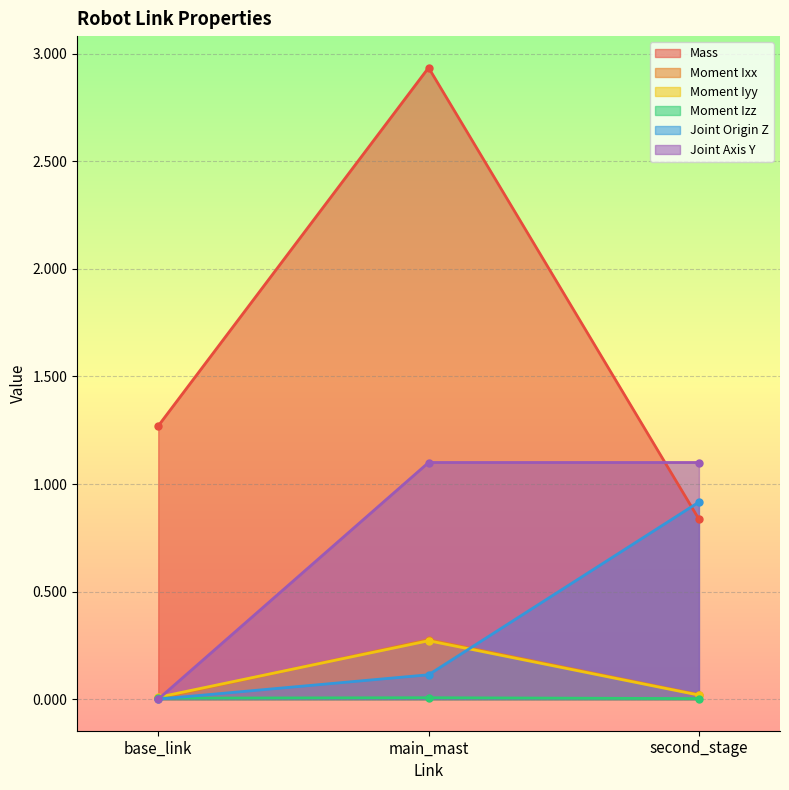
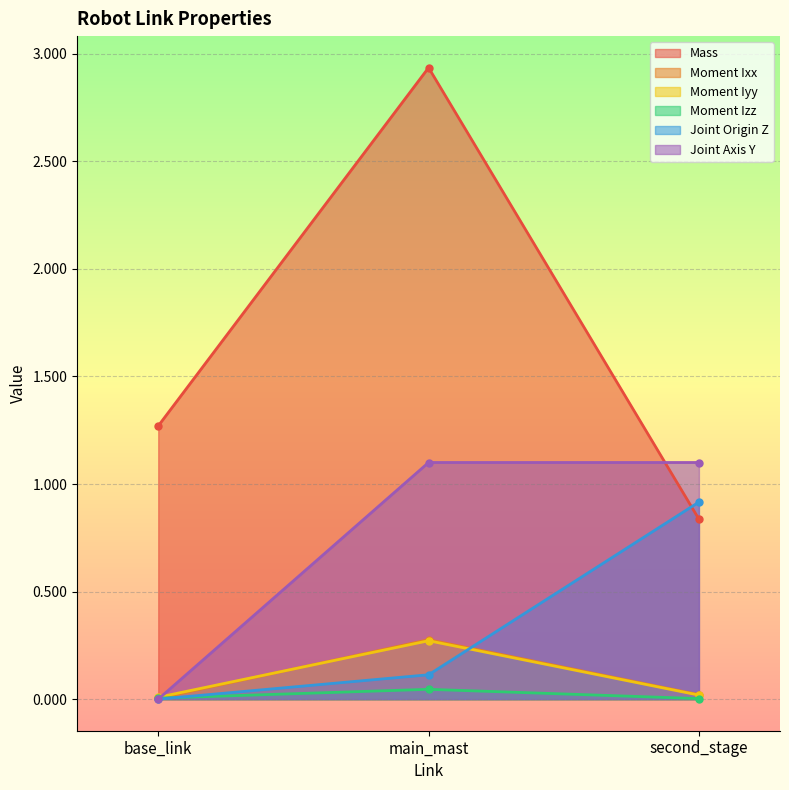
  {
    "Moment Izz": {
-     "main_mast": 0.01,
+     "main_mast": 0.05,
      "second_stage": 0.00
    },
    "Joint Origin Z": {
      "main_mast": 0.11,
      "second_stage": 0.92
    },
    "Joint Axis Y": {
      "main_mast": 1.10,
      "second_stage": 1.10
    }
  }
